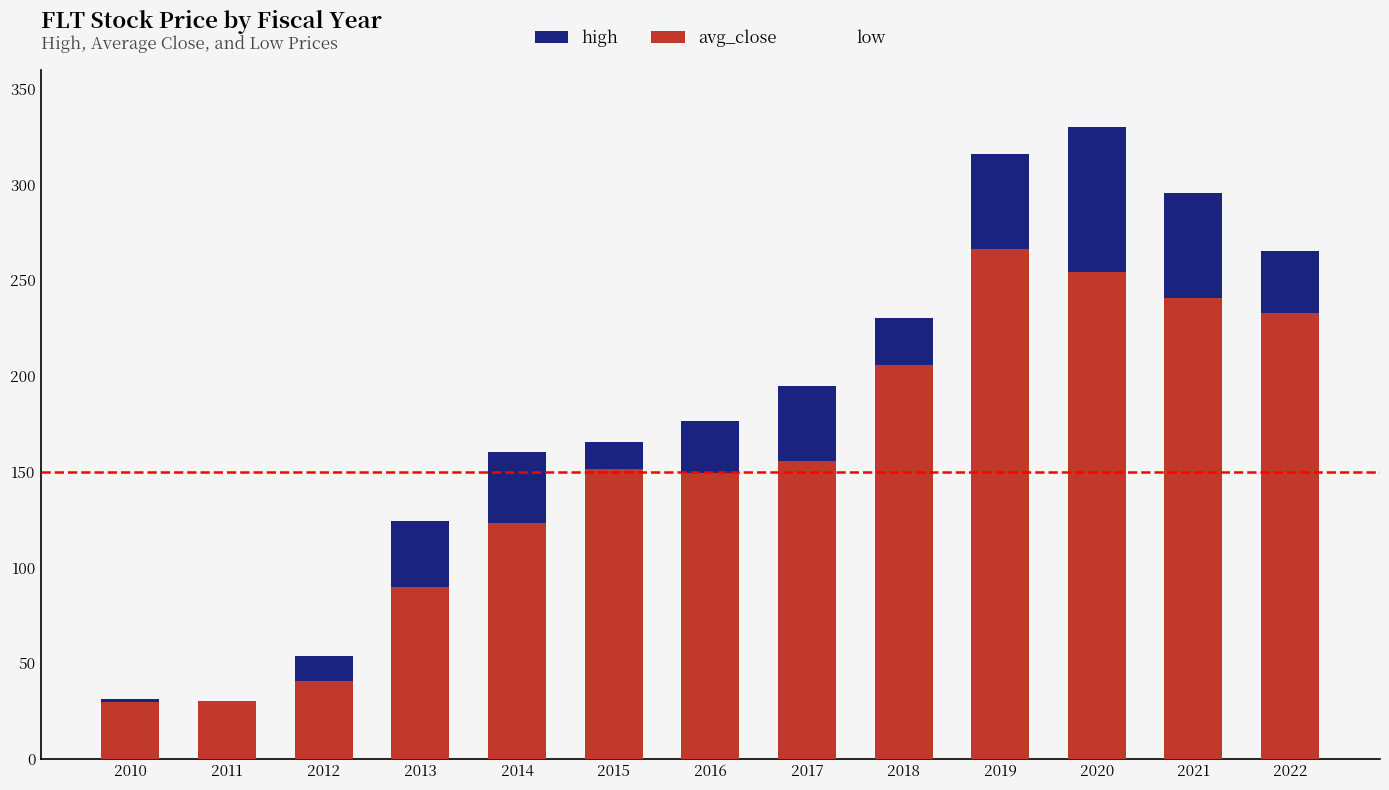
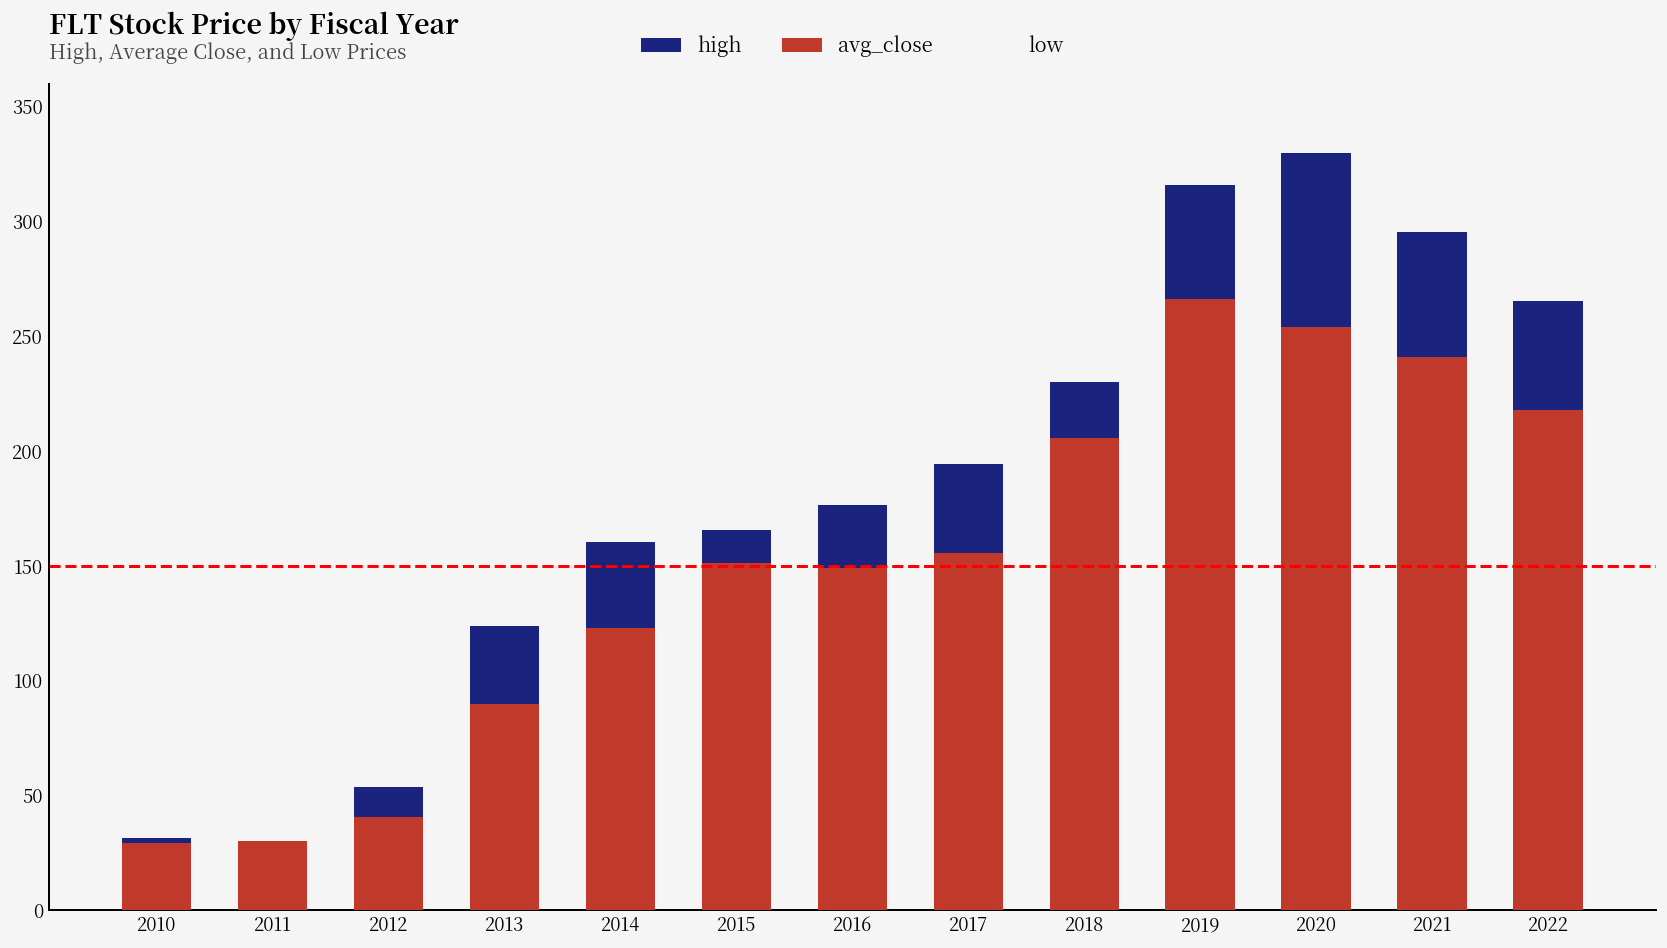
  {
    "high": {
      "2012": 54,
      "2013": 124,
      "2014": 160,
      "2015": 166,
      "2016": 176,
      "2017": 195,
      "2018": 230,
      "2019": 316,
      "2020": 330,
      "2021": 295,
      "2022": 265
    },
    "avg_close": {
      "2011": 30,
-     "2022": 233
+     "2022": 218
    },
    "low": {
      "2010": 100
    }
  }
